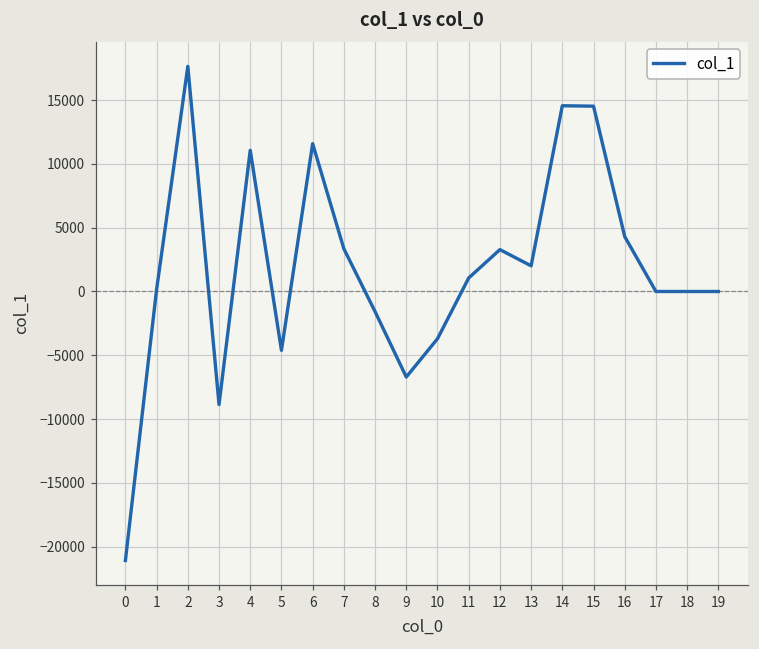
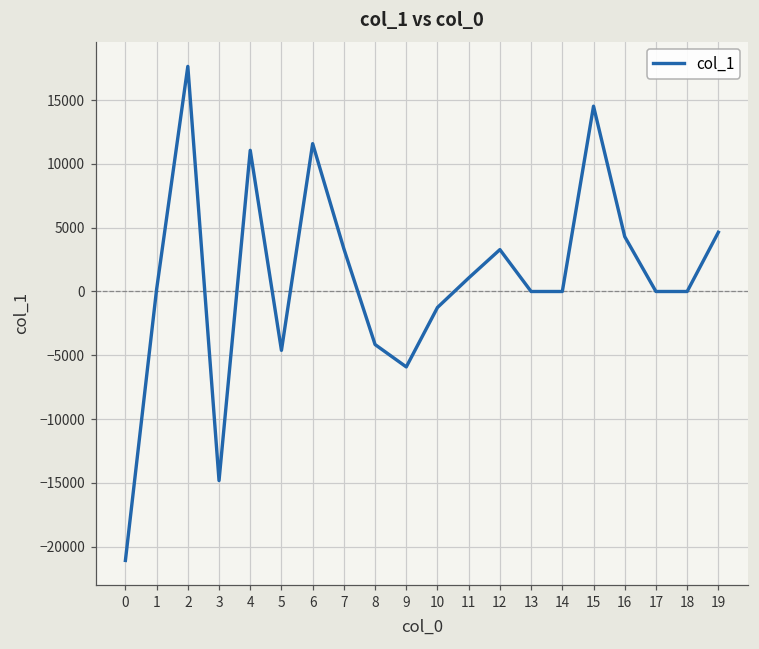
  {
    "0": -21100,
    "1": 200,
    "2": 17700,
-   "3": -8900,
+   "3": -14800,
    "4": 11100,
    "5": -4600,
    "6": 11600,
    "7": 3400,
-   "8": -1600,
-   "9": -6700,
-   "10": -3700,
+   "8": -4200,
+   "9": -5900,
+   "10": -1300,
    "11": 1100,
    "12": 3300,
-   "13": 2000,
-   "14": 14600,
+   "13": 0,
+   "14": 0,
    "15": 14500,
    "16": 4300,
    "17": 0,
    "18": 0,
-   "19": 0
+   "19": 4600
  }
